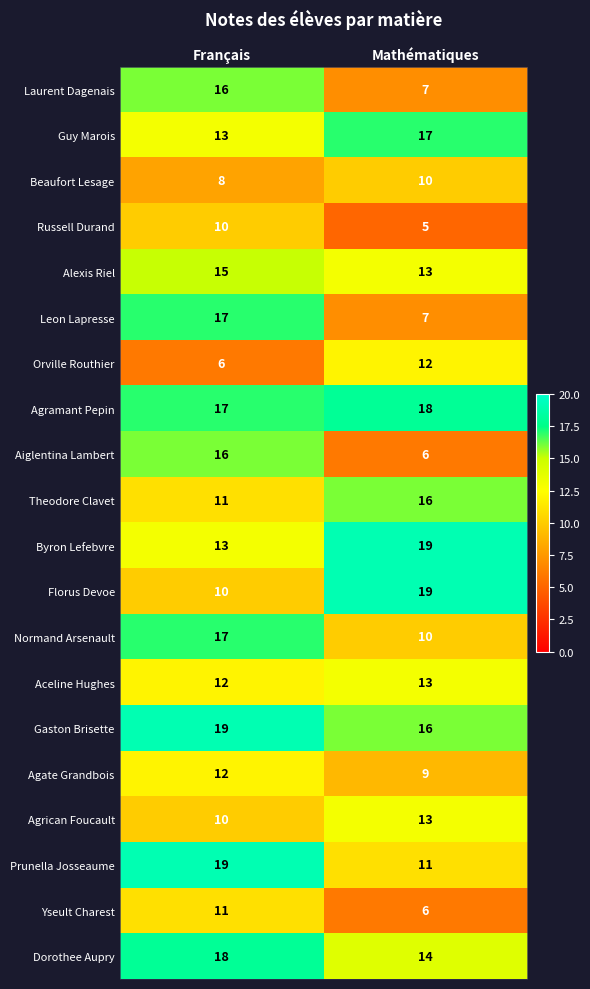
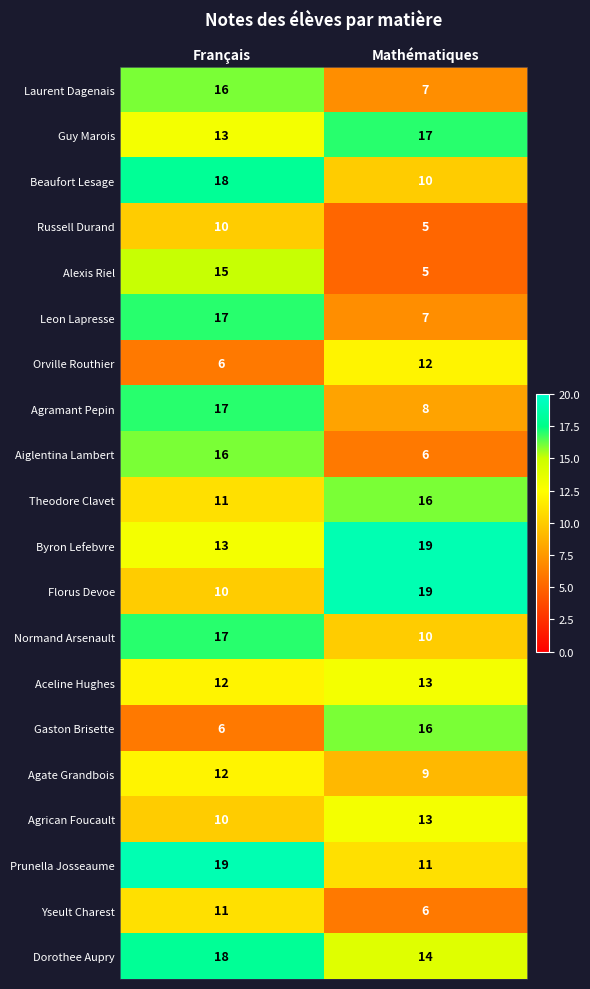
  {
    "Laurent Dagenais": {
      "Français": 16,
      "Mathématiques": 7
    },
    "Guy Marois": {
      "Français": 13,
      "Mathématiques": 17
    },
    "Beaufort Lesage": {
-     "Français": 8,
+     "Français": 18,
      "Mathématiques": 10
    },
    "Russell Durand": {
      "Français": 10,
      "Mathématiques": 5
    },
    "Alexis Riel": {
      "Français": 15,
-     "Mathématiques": 13
+     "Mathématiques": 5
    },
    "Leon Lapresse": {
      "Français": 17,
      "Mathématiques": 7
    },
    "Orville Routhier": {
      "Français": 6,
      "Mathématiques": 12
    },
    "Agramant Pepin": {
      "Français": 17,
-     "Mathématiques": 18
+     "Mathématiques": 8
    },
    "Aiglentina Lambert": {
      "Français": 16,
      "Mathématiques": 6
    },
    "Theodore Clavet": {
      "Français": 11,
      "Mathématiques": 16
    },
    "Byron Lefebvre": {
      "Français": 13,
      "Mathématiques": 19
    },
    "Florus Devoe": {
      "Français": 10,
      "Mathématiques": 19
    },
    "Normand Arsenault": {
      "Français": 17,
      "Mathématiques": 10
    },
    "Aceline Hughes": {
      "Français": 12,
      "Mathématiques": 13
    },
    "Gaston Brisette": {
-     "Français": 19,
+     "Français": 6,
      "Mathématiques": 16
    },
    "Agate Grandbois": {
      "Français": 12,
      "Mathématiques": 9
    },
    "Agrican Foucault": {
      "Français": 10,
      "Mathématiques": 13
    },
    "Prunella Josseaume": {
      "Français": 19,
      "Mathématiques": 11
    },
    "Yseult Charest": {
      "Français": 11,
      "Mathématiques": 6
    },
    "Dorothee Aupry": {
      "Français": 18,
      "Mathématiques": 14
    }
  }
